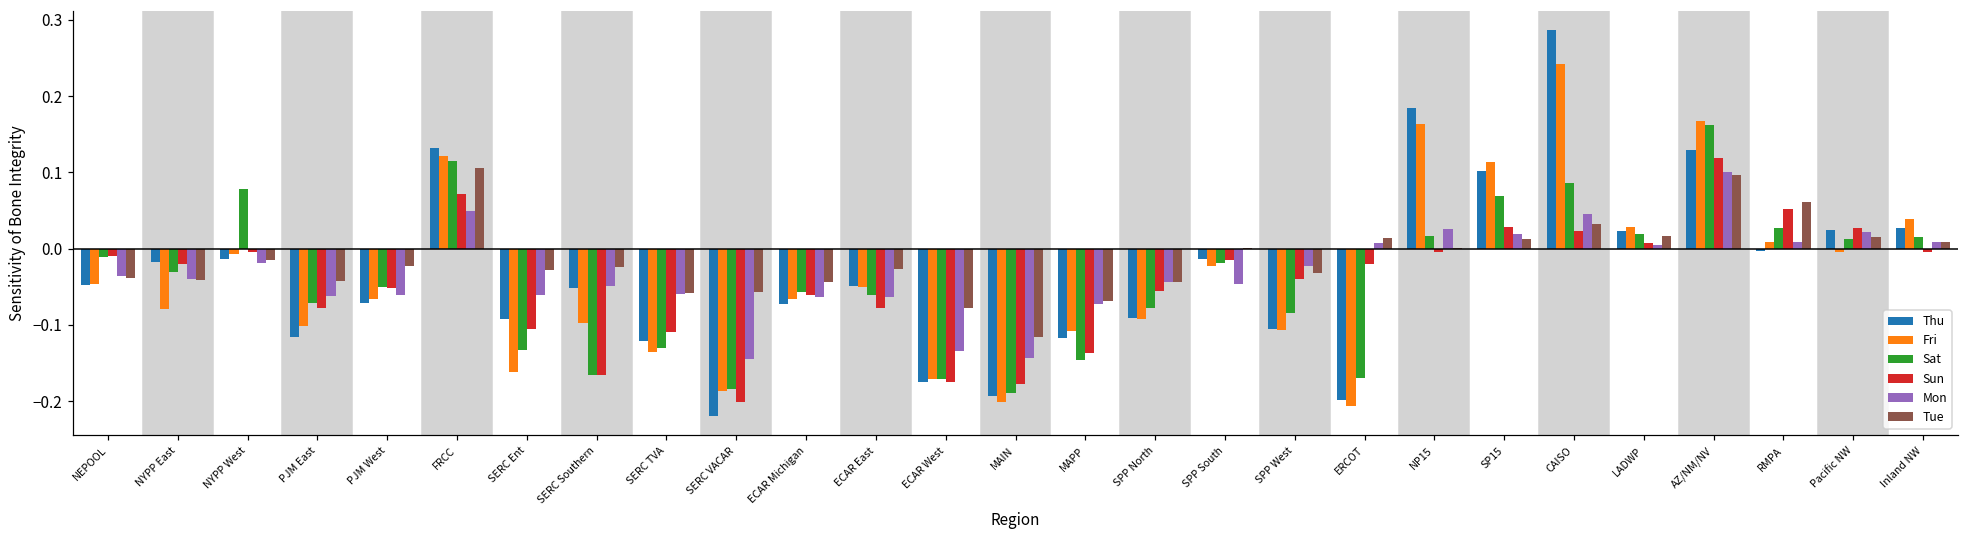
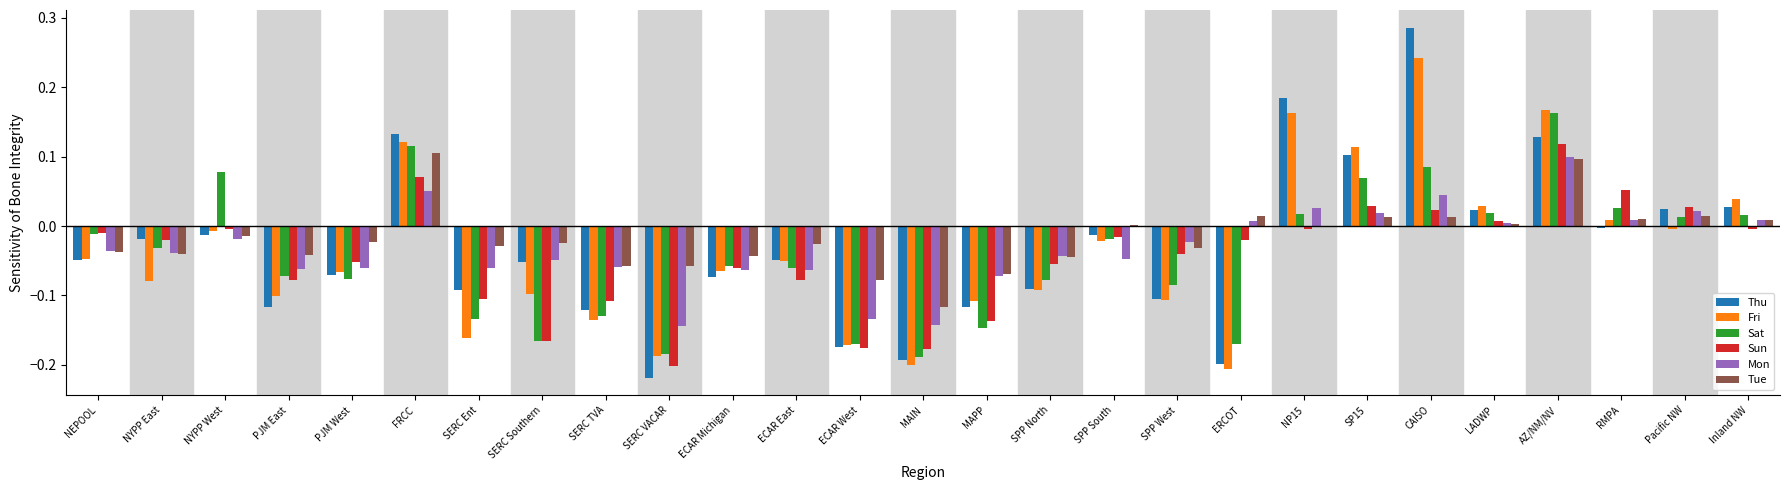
  {
    "Thu": {
      "NEPOOL": -0.05,
      "NYPP East": -0.02,
      "NYPP West": -0.01,
      "PJM East": -0.12,
      "PJM West": -0.07,
      "FRCC": 0.13,
      "SERC Ent": -0.09,
      "SERC Southern": -0.05,
      "SERC TVA": -0.12,
      "SERC VACAR": -0.22,
      "ECAR Michigan": -0.07,
      "ECAR East": -0.05,
      "ECAR West": -0.17,
      "MAIN": -0.19,
      "MAPP": -0.12,
      "SPP North": -0.09,
      "SPP South": -0.01,
      "SPP West": -0.11,
      "ERCOT": -0.20,
      "NP15": 0.18,
      "SP15": 0.10,
      "CAISO": 0.29,
      "LADWP": 0.02,
      "AZ/NM/NV": 0.13,
      "Pacific NW": 0.02,
      "Inland NW": 0.03
    },
    "Fri": {
      "NEPOOL": -0.05,
      "NYPP East": -0.08,
      "NYPP West": -0.01,
      "PJM East": -0.10,
      "PJM West": -0.07,
      "FRCC": 0.12,
      "SERC Ent": -0.16,
      "SERC Southern": -0.10,
      "SERC TVA": -0.14,
      "SERC VACAR": -0.19,
      "ECAR Michigan": -0.07,
      "ECAR East": -0.05,
      "ECAR West": -0.17,
      "MAIN": -0.20,
      "MAPP": -0.11,
      "SPP North": -0.09,
      "SPP South": -0.02,
      "SPP West": -0.11,
      "ERCOT": -0.21,
      "NP15": 0.16,
      "SP15": 0.11,
      "CAISO": 0.24,
      "LADWP": 0.03,
      "AZ/NM/NV": 0.17,
      "RMPA": 0.01,
      "Pacific NW": 0.00,
      "Inland NW": 0.04
    },
    "Sat": {
      "NEPOOL": -0.01,
      "NYPP East": -0.03,
      "NYPP West": 0.08,
      "PJM East": -0.07,
-     "PJM West": -0.05,
+     "PJM West": -0.08,
      "FRCC": 0.11,
      "SERC Ent": -0.13,
      "SERC Southern": -0.17,
      "SERC TVA": -0.13,
      "SERC VACAR": -0.18,
      "ECAR Michigan": -0.06,
      "ECAR East": -0.06,
      "ECAR West": -0.17,
      "MAIN": -0.19,
      "MAPP": -0.15,
      "SPP North": -0.08,
      "SPP South": -0.02,
      "SPP West": -0.08,
      "ERCOT": -0.17,
      "NP15": 0.02,
      "SP15": 0.07,
      "CAISO": 0.09,
      "LADWP": 0.02,
      "AZ/NM/NV": 0.16,
      "RMPA": 0.03,
      "Pacific NW": 0.01,
      "Inland NW": 0.02
    },
    "Sun": {
      "NEPOOL": -0.01,
      "NYPP East": -0.02,
      "NYPP West": 0.00,
      "PJM East": -0.08,
      "PJM West": -0.05,
      "FRCC": 0.07,
      "SERC Ent": -0.11,
      "SERC Southern": -0.17,
      "SERC TVA": -0.11,
      "SERC VACAR": -0.20,
      "ECAR Michigan": -0.06,
      "ECAR East": -0.08,
      "ECAR West": -0.18,
      "MAIN": -0.18,
      "MAPP": -0.14,
      "SPP North": -0.06,
      "SPP South": -0.02,
      "SPP West": -0.04,
      "ERCOT": -0.02,
      "NP15": 0.00,
      "SP15": 0.03,
      "CAISO": 0.02,
      "LADWP": 0.01,
      "AZ/NM/NV": 0.12,
      "RMPA": 0.05,
      "Pacific NW": 0.03,
      "Inland NW": 0.00
    },
    "Mon": {
      "NEPOOL": -0.04,
      "NYPP East": -0.04,
      "NYPP West": -0.02,
      "PJM East": -0.06,
      "PJM West": -0.06,
      "FRCC": 0.05,
      "SERC Ent": -0.06,
      "SERC Southern": -0.05,
      "SERC TVA": -0.06,
      "SERC VACAR": -0.14,
      "ECAR Michigan": -0.06,
      "ECAR East": -0.06,
      "ECAR West": -0.13,
      "MAIN": -0.14,
      "MAPP": -0.07,
      "SPP North": -0.04,
      "SPP South": -0.05,
      "SPP West": -0.02,
      "ERCOT": 0.01,
      "NP15": 0.03,
      "SP15": 0.02,
      "CAISO": 0.05,
      "LADWP": 0.00,
      "AZ/NM/NV": 0.10,
      "RMPA": 0.01,
      "Pacific NW": 0.02,
      "Inland NW": 0.01
    },
    "Tue": {
      "NEPOOL": -0.04,
      "NYPP East": -0.04,
      "NYPP West": -0.01,
      "PJM East": -0.04,
      "PJM West": -0.02,
      "FRCC": 0.11,
      "SERC Ent": -0.03,
      "SERC Southern": -0.02,
      "SERC TVA": -0.06,
      "SERC VACAR": -0.06,
      "ECAR Michigan": -0.04,
      "ECAR East": -0.03,
      "ECAR West": -0.08,
      "MAIN": -0.12,
      "MAPP": -0.07,
      "SPP North": -0.04,
      "SPP West": -0.03,
      "ERCOT": 0.01,
      "SP15": 0.01,
-     "CAISO": 0.03,
-     "LADWP": 0.02,
+     "CAISO": 0.01,
+     "LADWP": 0.00,
      "AZ/NM/NV": 0.10,
-     "RMPA": 0.06,
+     "RMPA": 0.01,
      "Pacific NW": 0.01,
      "Inland NW": 0.01
    }
  }
